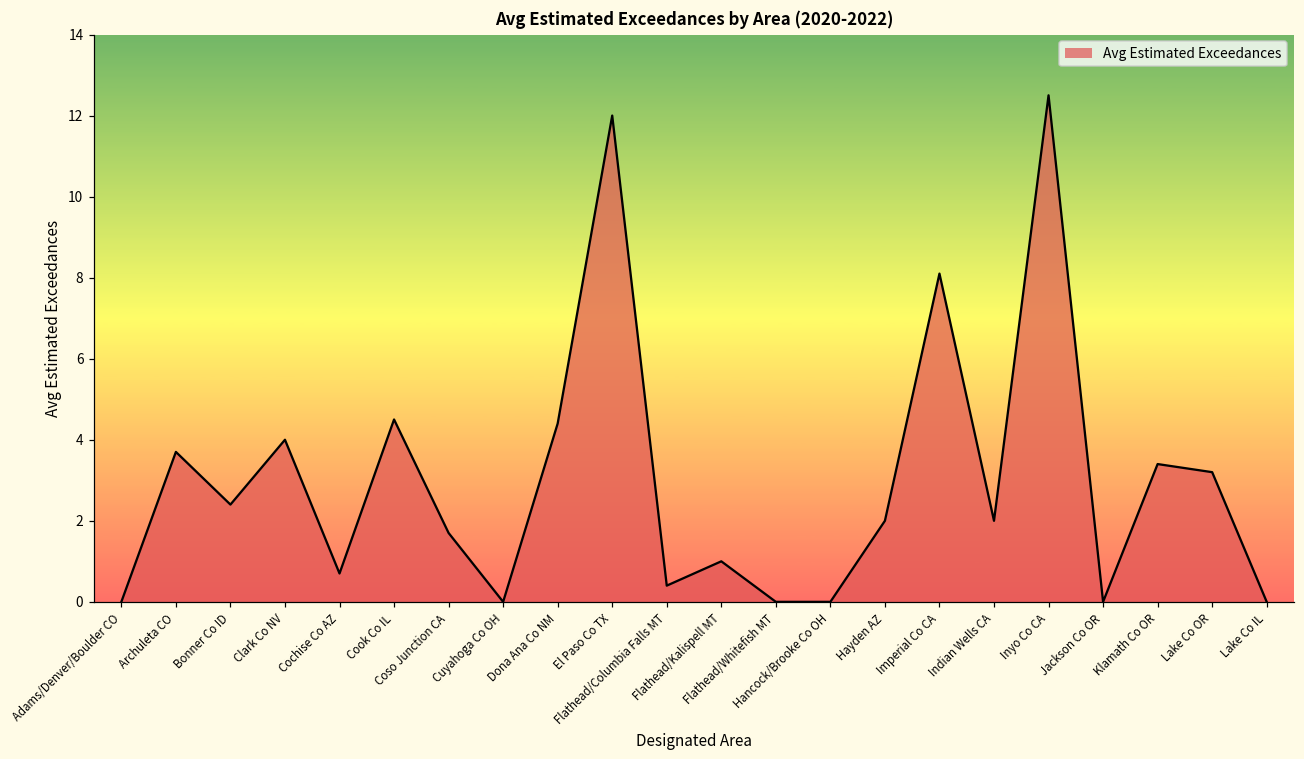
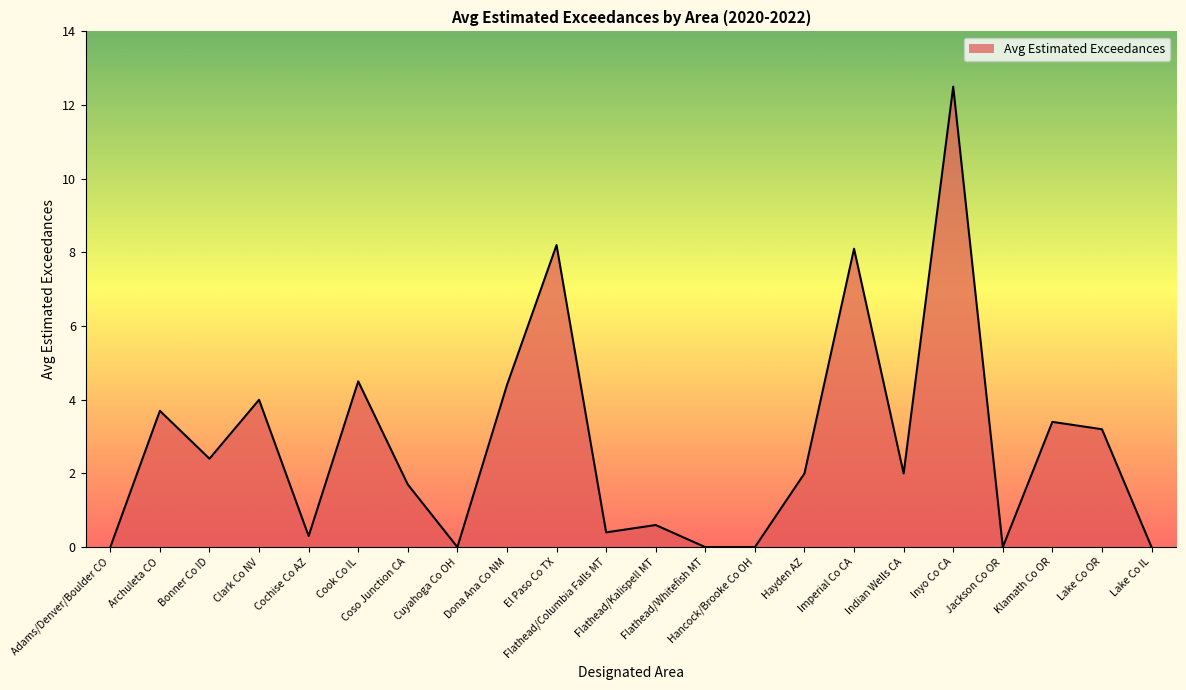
  {
    "Adams/Denver/Boulder CO": 0.0,
    "Archuleta CO": 3.7,
    "Bonner Co ID": 2.4,
    "Clark Co NV": 4.0,
-   "Cochise Co AZ": 0.7,
+   "Cochise Co AZ": 0.3,
    "Cook Co IL": 4.5,
    "Coso Junction CA": 1.7,
    "Cuyahoga Co OH": 0.0,
    "Dona Ana Co NM": 4.4,
-   "El Paso Co TX": 12.0,
+   "El Paso Co TX": 8.2,
    "Flathead/Columbia Falls MT": 0.4,
-   "Flathead/Kalispell MT": 1.0,
+   "Flathead/Kalispell MT": 0.6,
    "Flathead/Whitefish MT": 0.0,
    "Hancock/Brooke Co OH": 0.0,
    "Hayden AZ": 2.0,
    "Imperial Co CA": 8.1,
    "Indian Wells CA": 2.0,
    "Inyo Co CA": 12.5,
    "Jackson Co OR": 0.0,
    "Klamath Co OR": 3.4,
    "Lake Co OR": 3.2,
    "Lake Co IL": 0.0
  }
